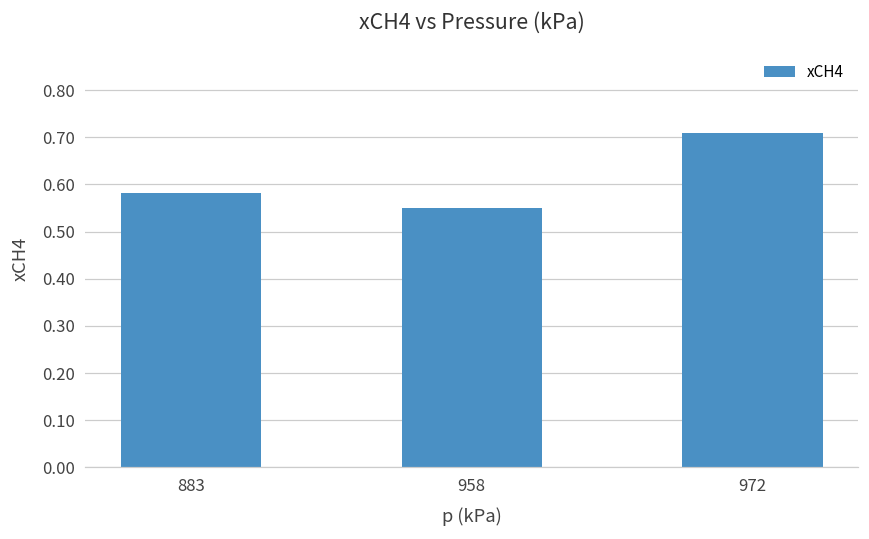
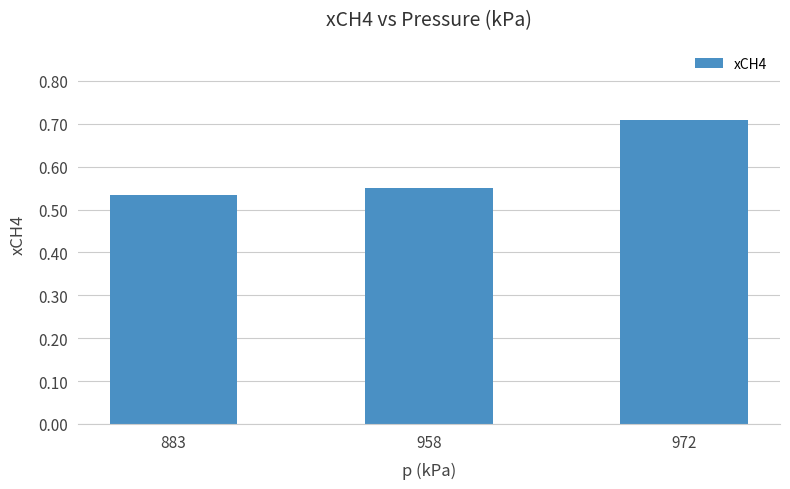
  {
-   "883": 0.58,
+   "883": 0.53,
    "958": 0.55,
    "972": 0.71
  }
